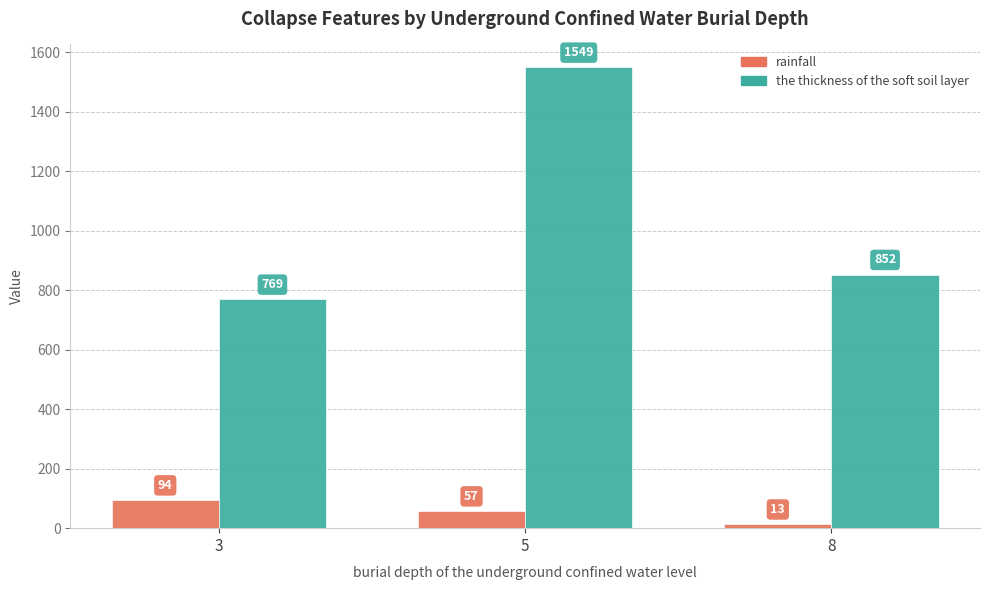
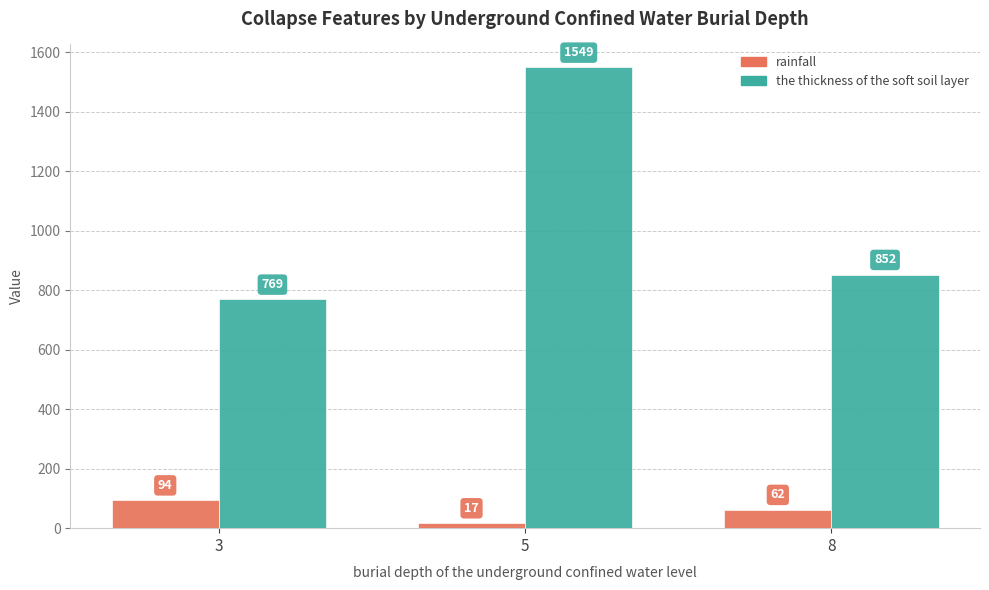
  {
    "rainfall": {
-     "5": 57,
-     "8": 13
+     "5": 17,
+     "8": 62
    }
  }
